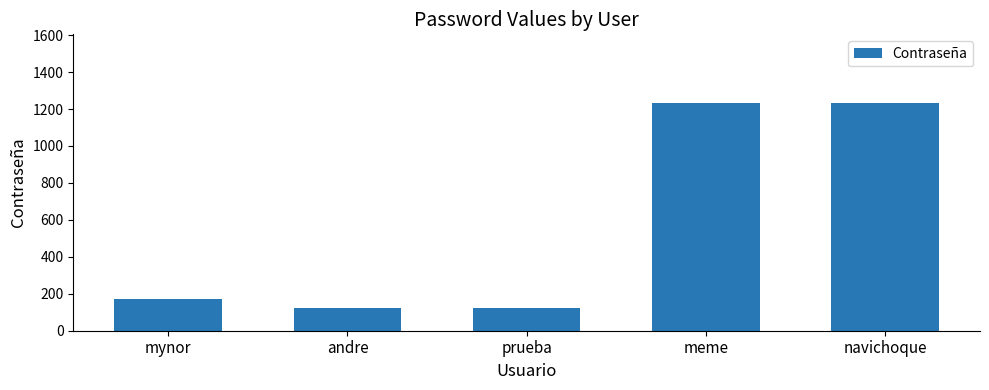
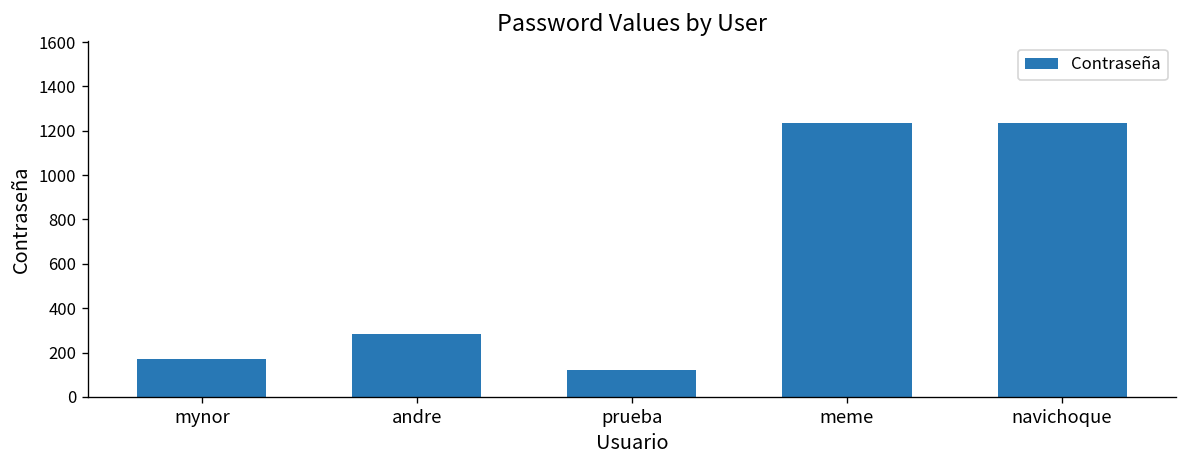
  {
    "mynor": 170,
-   "andre": 120,
+   "andre": 280,
    "prueba": 120,
    "meme": 1230,
    "navichoque": 1230
  }
